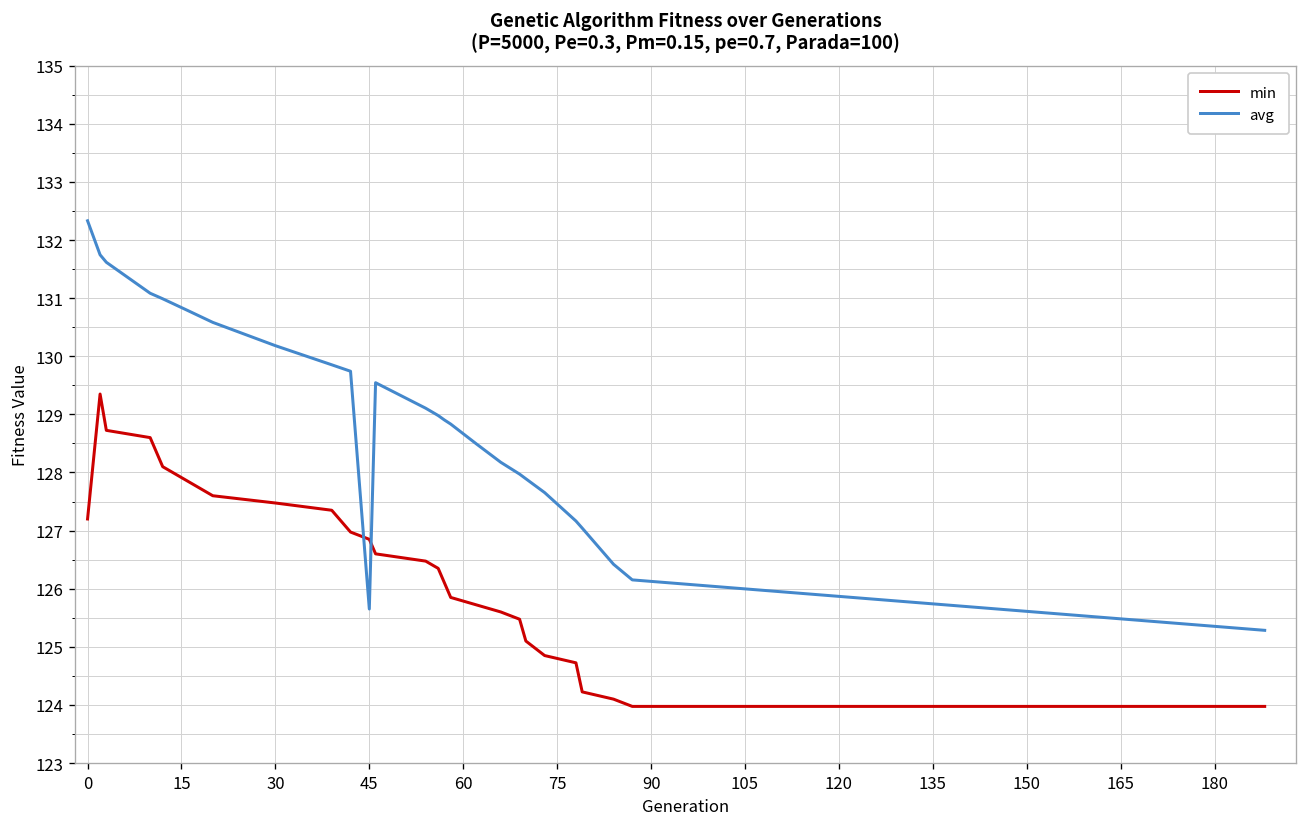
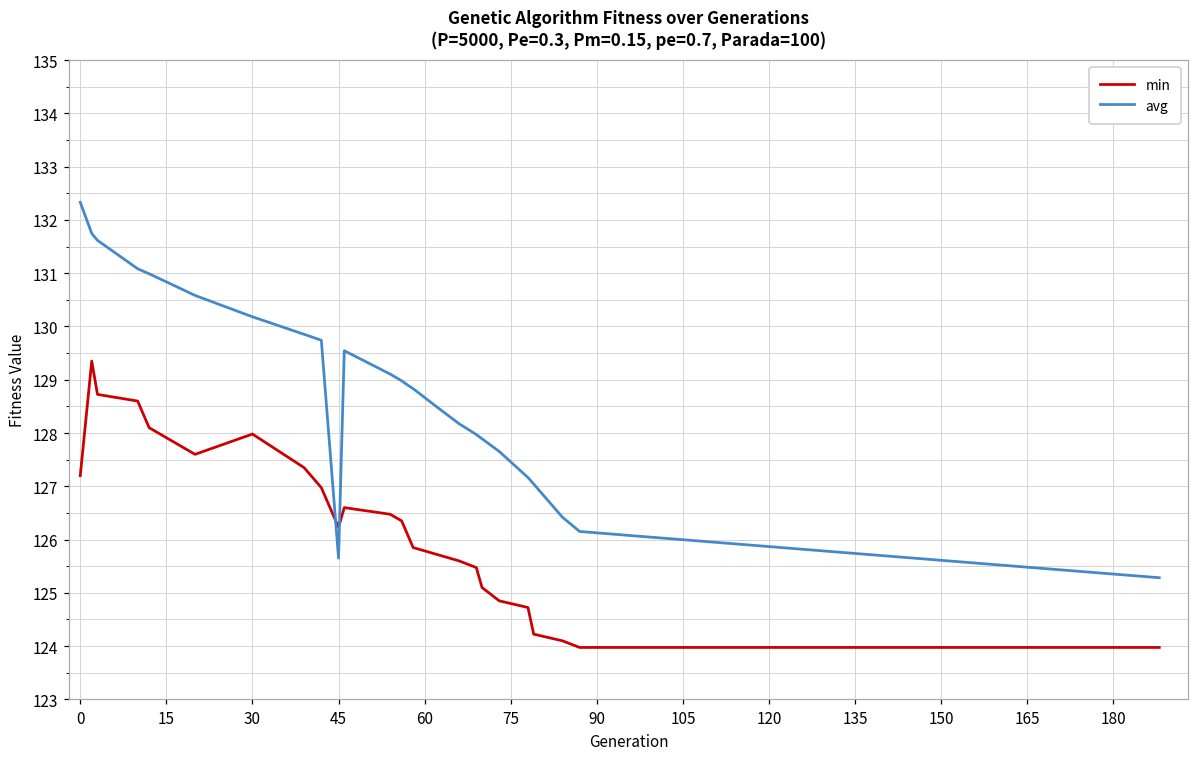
  {
    "min": {
      "0": 127.2,
-     "30": 127.5,
-     "45": 126.9
+     "30": 128.0,
+     "45": 126.2
    },
    "avg": {
      "0": 132.3,
      "30": 130.2,
      "45": 125.7
    }
  }
